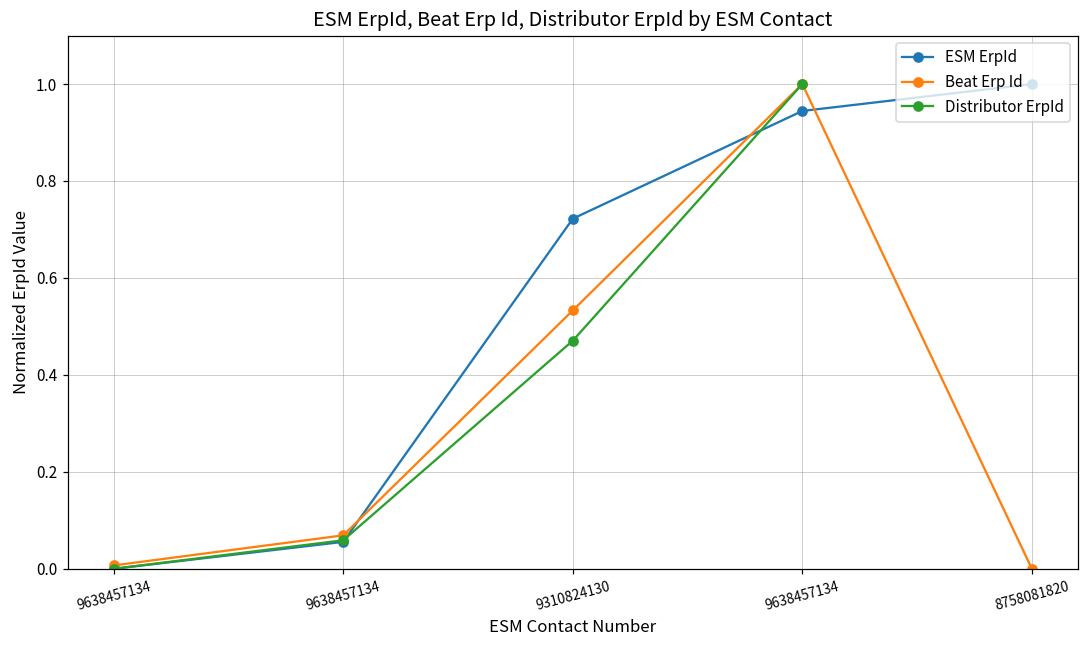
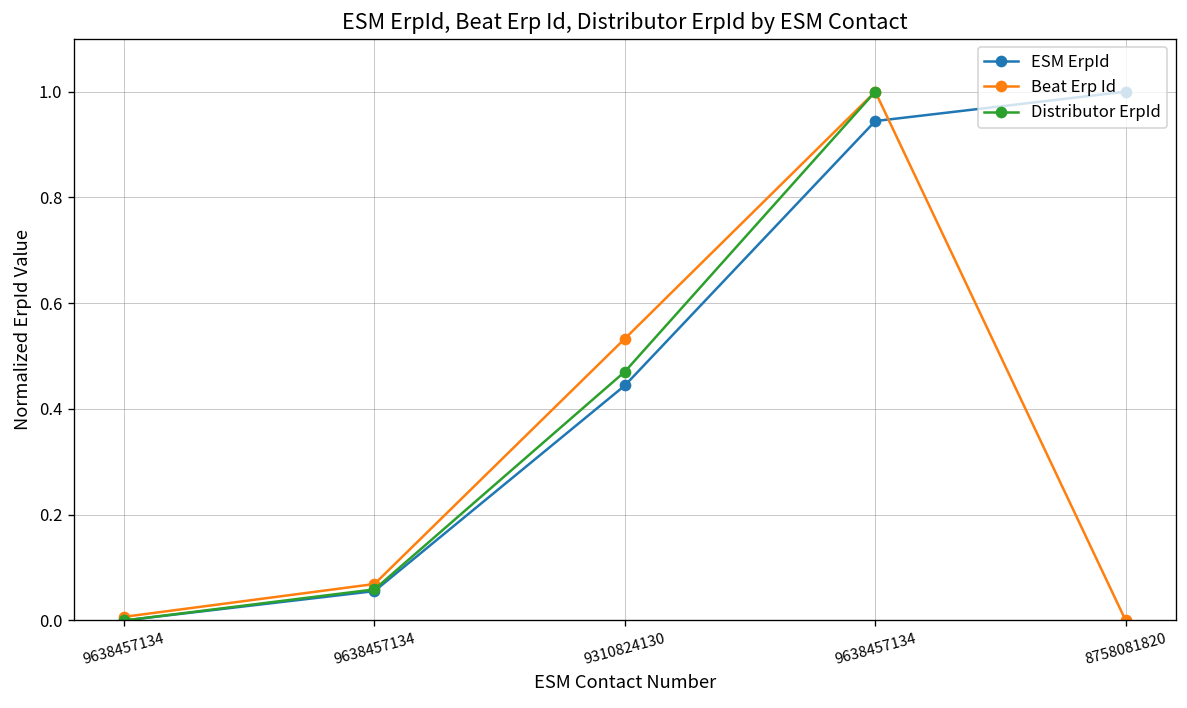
  {
    "ESM ErpId": {
-     "9310824130": 0.72
+     "9310824130": 0.44
    },
    "Beat Erp Id": {
      "9310824130": 0.53,
      "8758081820": 0.00
    },
    "Distributor ErpId": {
      "9310824130": 0.47
    }
  }
